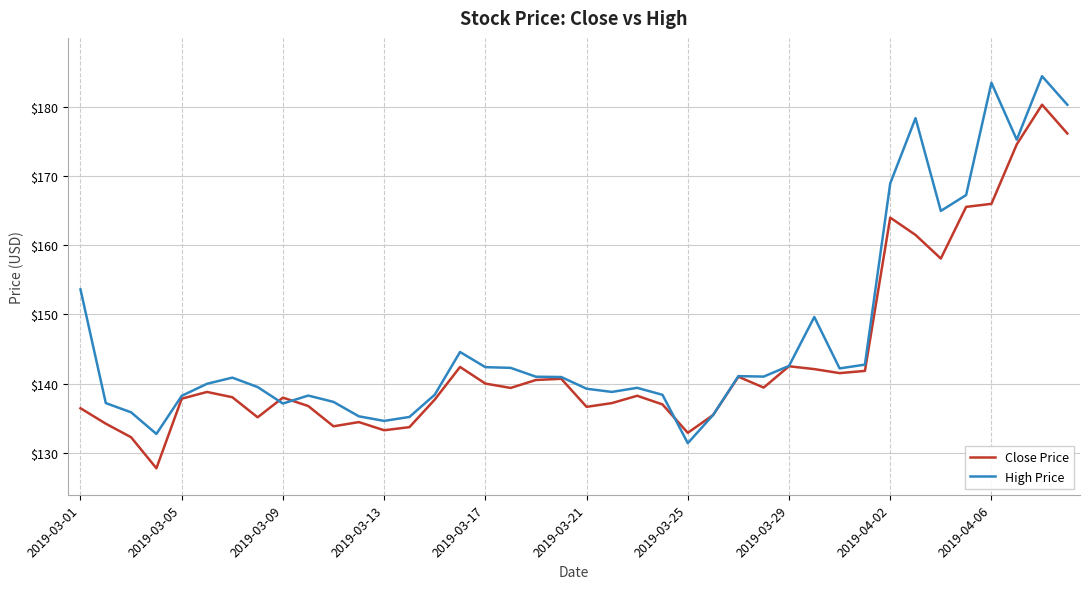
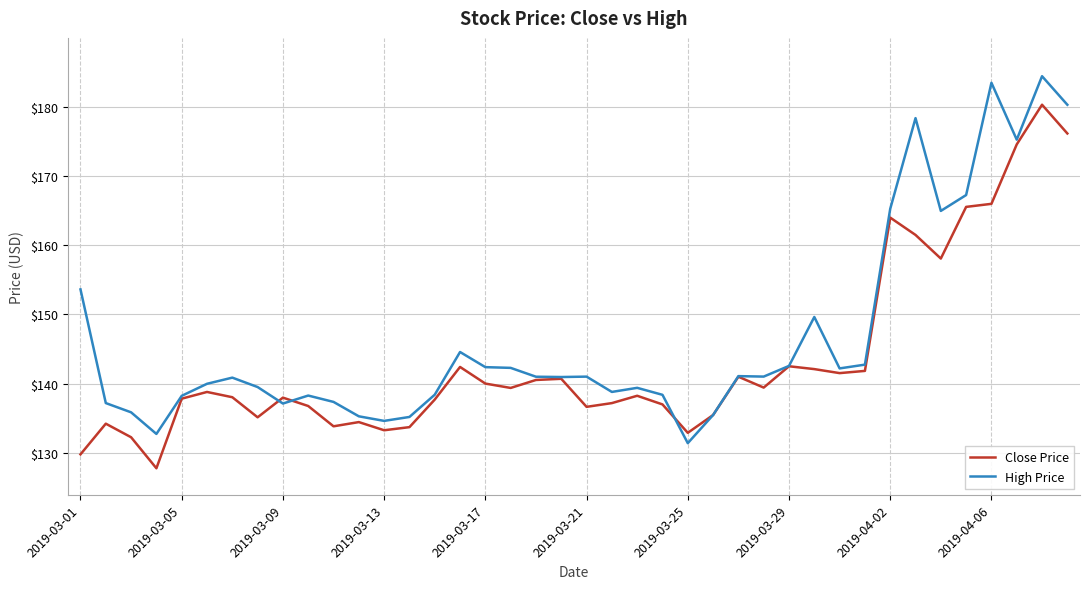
  {
    "Close Price": {
-     "2019-03-01": "$136",
+     "2019-03-01": "$130",
      "2019-03-05": "$138",
      "2019-03-09": "$138",
      "2019-03-13": "$133",
      "2019-03-17": "$140",
      "2019-03-21": "$137",
      "2019-03-25": "$133",
      "2019-04-02": "$164",
      "2019-04-06": "$166"
    },
    "High Price": {
      "2019-03-01": "$154",
      "2019-03-05": "$138",
      "2019-03-09": "$137",
      "2019-03-13": "$135",
      "2019-03-17": "$142",
-     "2019-03-21": "$139",
+     "2019-03-21": "$141",
      "2019-03-25": "$131",
-     "2019-04-02": "$169",
+     "2019-04-02": "$165",
      "2019-04-06": "$183"
    }
  }
